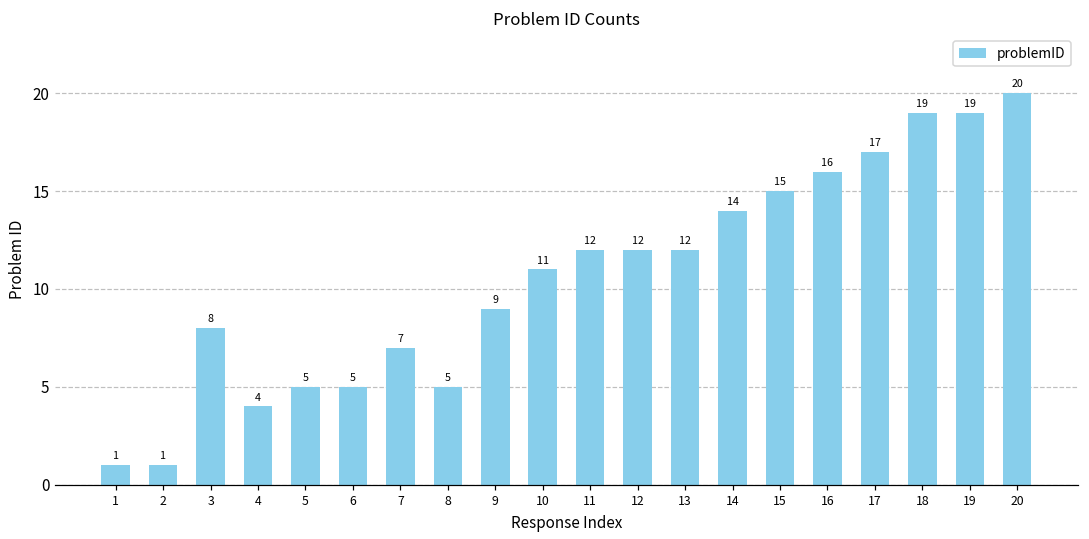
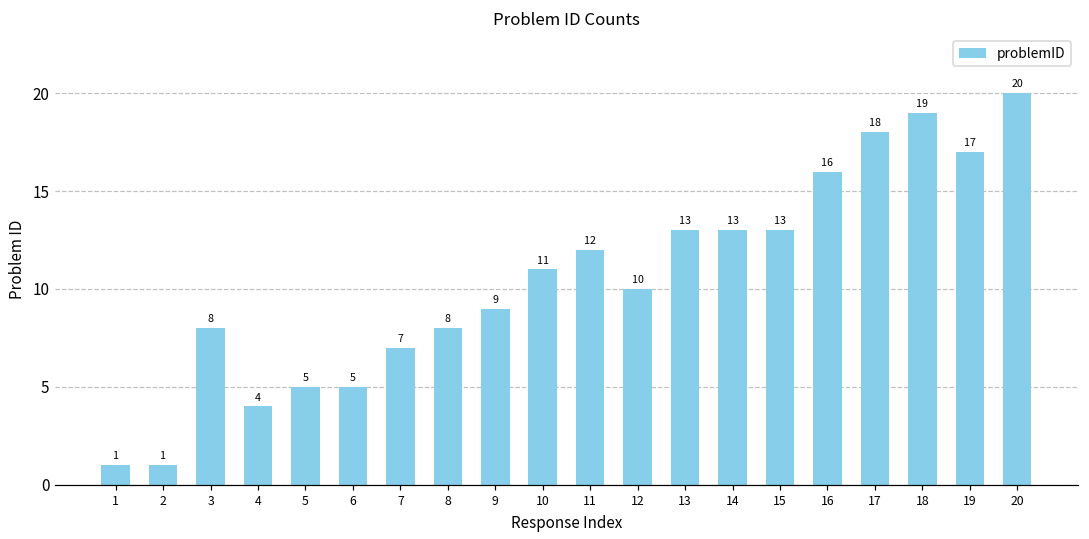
  {
    "1": 1,
    "2": 1,
    "3": 8,
    "4": 4,
    "5": 5,
    "6": 5,
    "7": 7,
-   "8": 5,
+   "8": 8,
    "9": 9,
    "10": 11,
    "11": 12,
-   "12": 12,
-   "13": 12,
-   "14": 14,
-   "15": 15,
+   "12": 10,
+   "13": 13,
+   "14": 13,
+   "15": 13,
    "16": 16,
-   "17": 17,
+   "17": 18,
    "18": 19,
-   "19": 19,
+   "19": 17,
    "20": 20
  }
